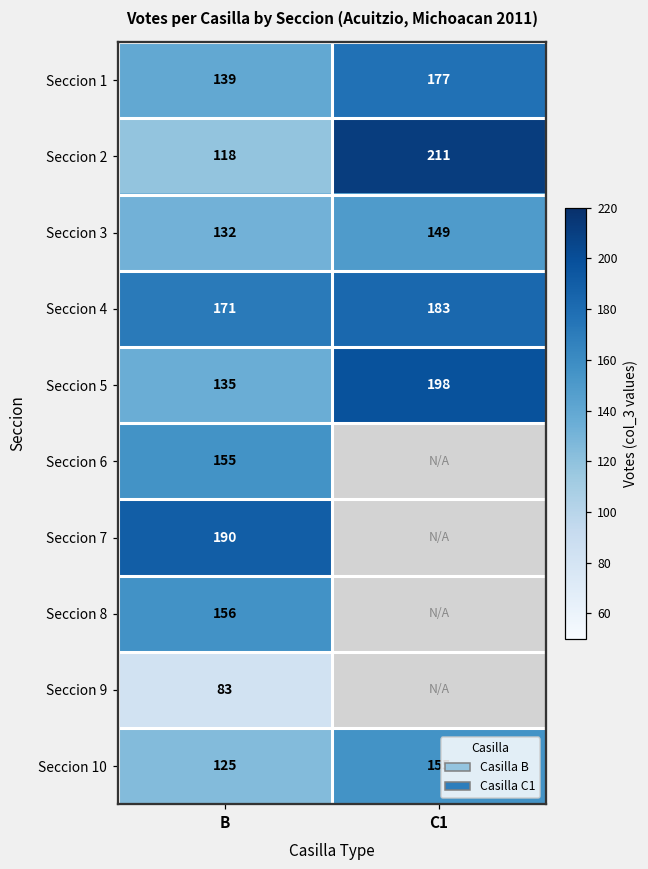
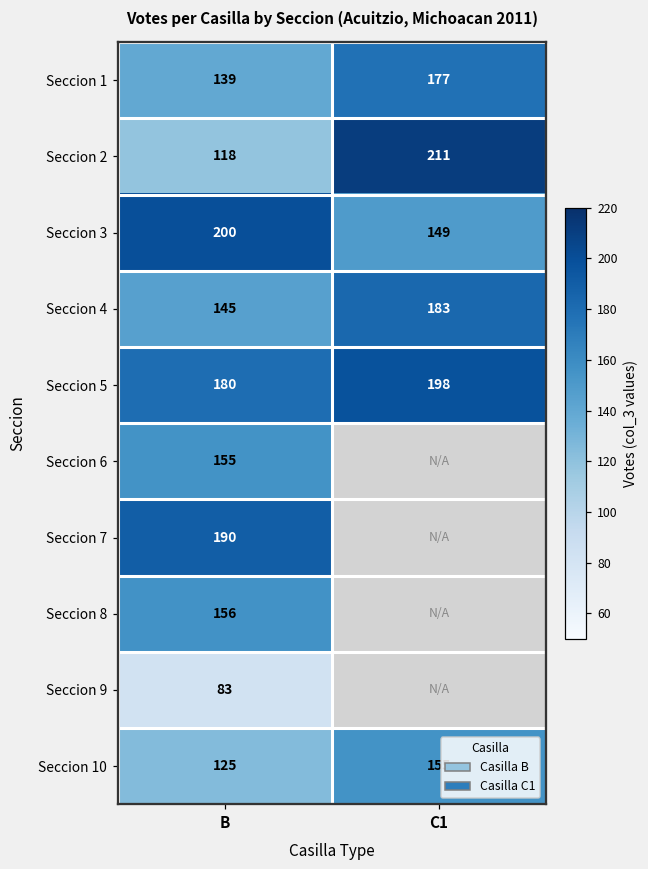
  {
    "Seccion 1": {
      "B": 139,
      "C1": 177
    },
    "Seccion 2": {
      "B": 118,
      "C1": 211
    },
    "Seccion 3": {
-     "B": 132,
+     "B": 200,
      "C1": 149
    },
    "Seccion 4": {
-     "B": 171,
+     "B": 145,
      "C1": 183
    },
    "Seccion 5": {
-     "B": 135,
+     "B": 180,
      "C1": 198
    },
    "Seccion 6": {
      "B": 155
    },
    "Seccion 7": {
      "B": 190
    },
    "Seccion 8": {
      "B": 156
    },
    "Seccion 9": {
      "B": 83
    },
    "Seccion 10": {
      "B": 125
    }
  }
